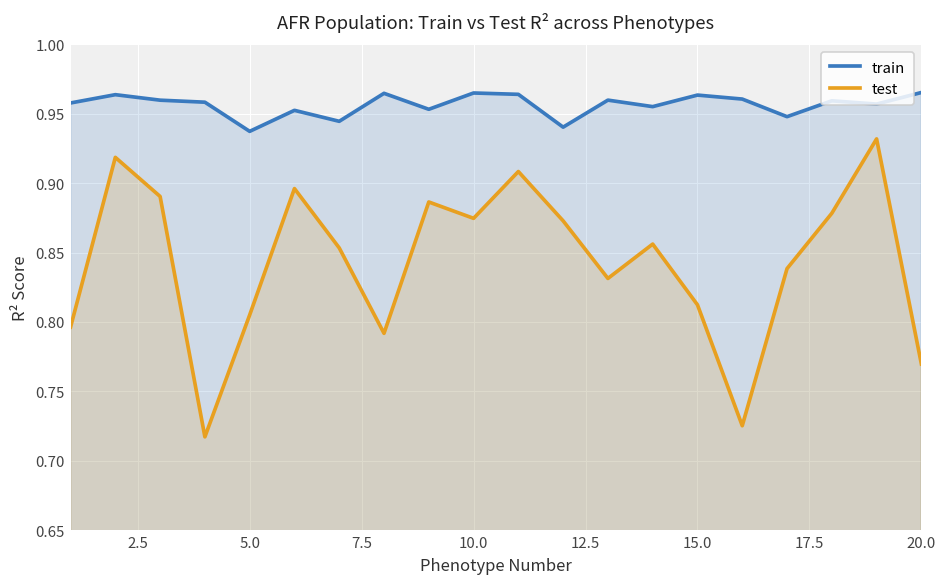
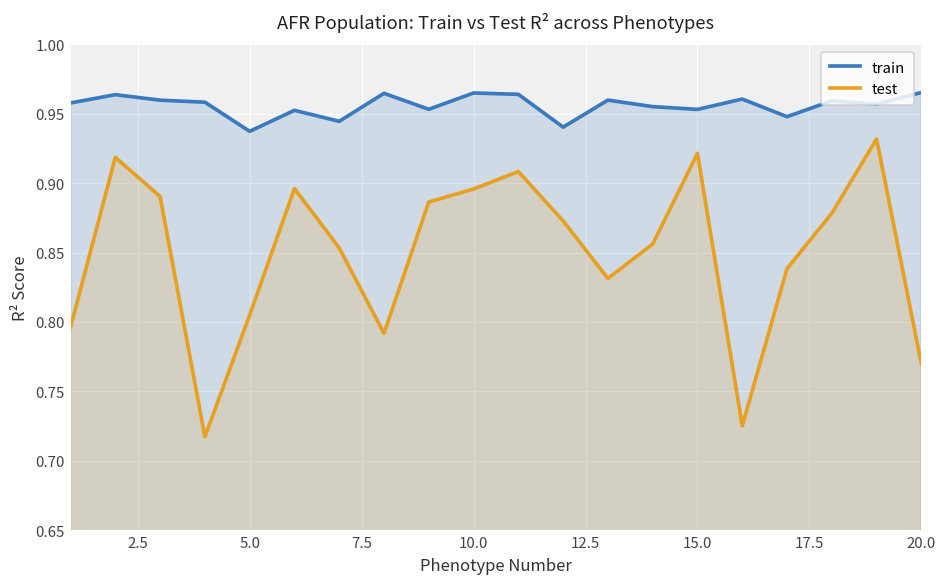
  {
    "train": {
      "5.0": 0.937,
      "10.0": 0.965,
-     "15.0": 0.964,
+     "15.0": 0.953,
      "20.0": 0.965
    },
    "test": {
      "5.0": 0.805,
-     "10.0": 0.875,
-     "15.0": 0.812,
+     "10.0": 0.896,
+     "15.0": 0.922,
      "20.0": 0.770
    }
  }
